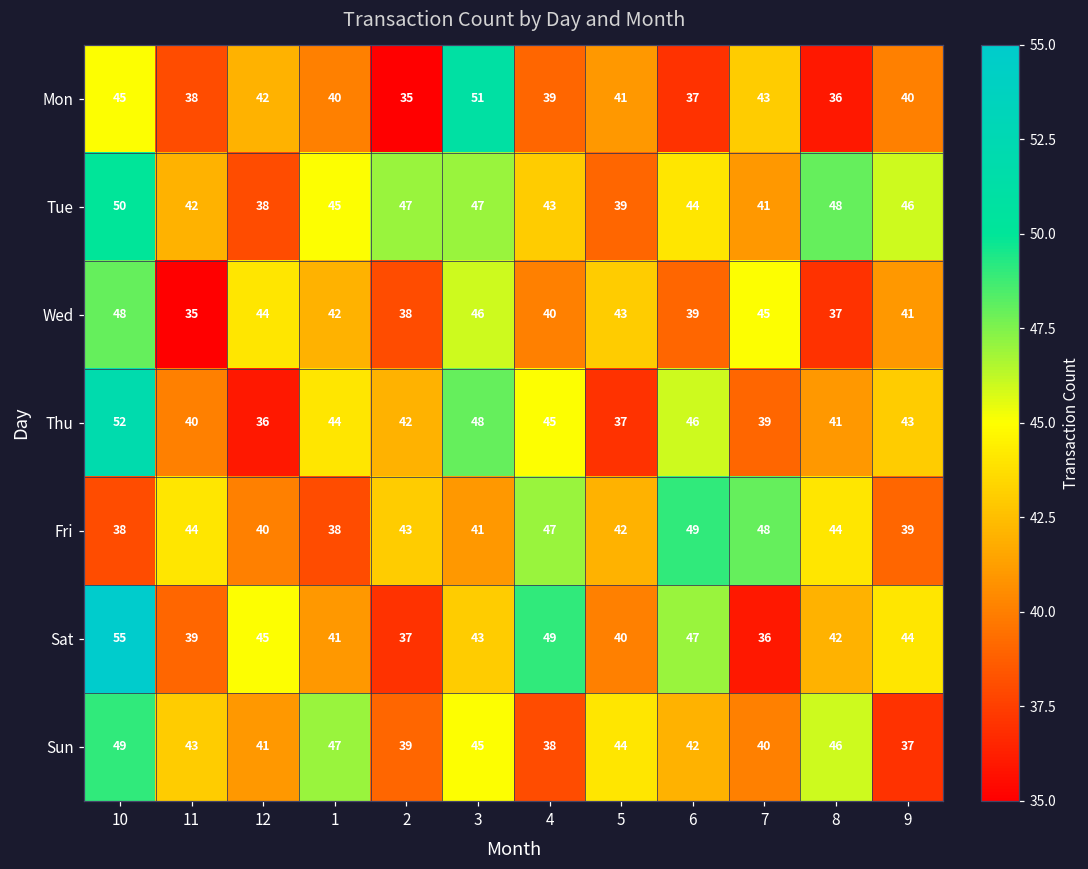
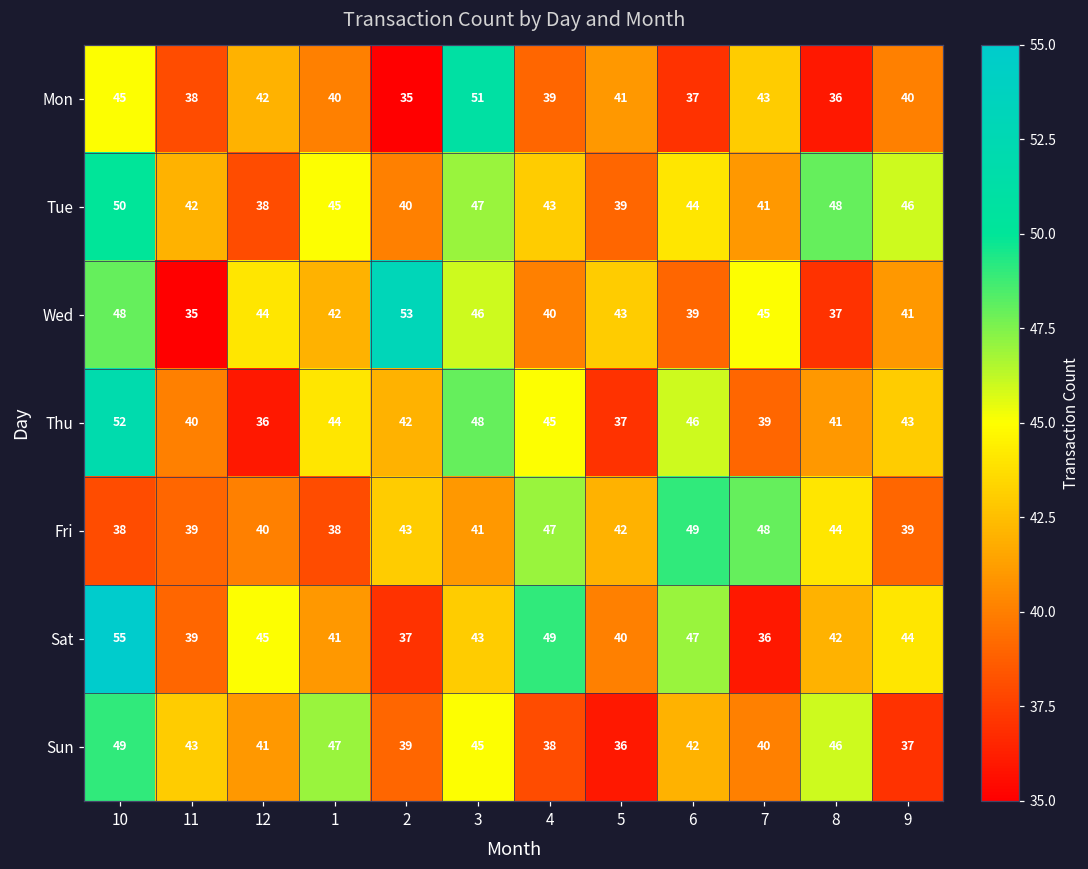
  {
    "Mon": {
      "10": 45,
      "11": 38,
      "12": 42,
      "1": 40,
      "2": 35,
      "3": 51,
      "4": 39,
      "5": 41,
      "6": 37,
      "7": 43,
      "8": 36,
      "9": 40
    },
    "Tue": {
      "10": 50,
      "11": 42,
      "12": 38,
      "1": 45,
-     "2": 47,
+     "2": 40,
      "3": 47,
      "4": 43,
      "5": 39,
      "6": 44,
      "7": 41,
      "8": 48,
      "9": 46
    },
    "Wed": {
      "10": 48,
      "11": 35,
      "12": 44,
      "1": 42,
-     "2": 38,
+     "2": 53,
      "3": 46,
      "4": 40,
      "5": 43,
      "6": 39,
      "7": 45,
      "8": 37,
      "9": 41
    },
    "Thu": {
      "10": 52,
      "11": 40,
      "12": 36,
      "1": 44,
      "2": 42,
      "3": 48,
      "4": 45,
      "5": 37,
      "6": 46,
      "7": 39,
      "8": 41,
      "9": 43
    },
    "Fri": {
      "10": 38,
-     "11": 44,
+     "11": 39,
      "12": 40,
      "1": 38,
      "2": 43,
      "3": 41,
      "4": 47,
      "5": 42,
      "6": 49,
      "7": 48,
      "8": 44,
      "9": 39
    },
    "Sat": {
      "10": 55,
      "11": 39,
      "12": 45,
      "1": 41,
      "2": 37,
      "3": 43,
      "4": 49,
      "5": 40,
      "6": 47,
      "7": 36,
      "8": 42,
      "9": 44
    },
    "Sun": {
      "10": 49,
      "11": 43,
      "12": 41,
      "1": 47,
      "2": 39,
      "3": 45,
      "4": 38,
-     "5": 44,
+     "5": 36,
      "6": 42,
      "7": 40,
      "8": 46,
      "9": 37
    }
  }
